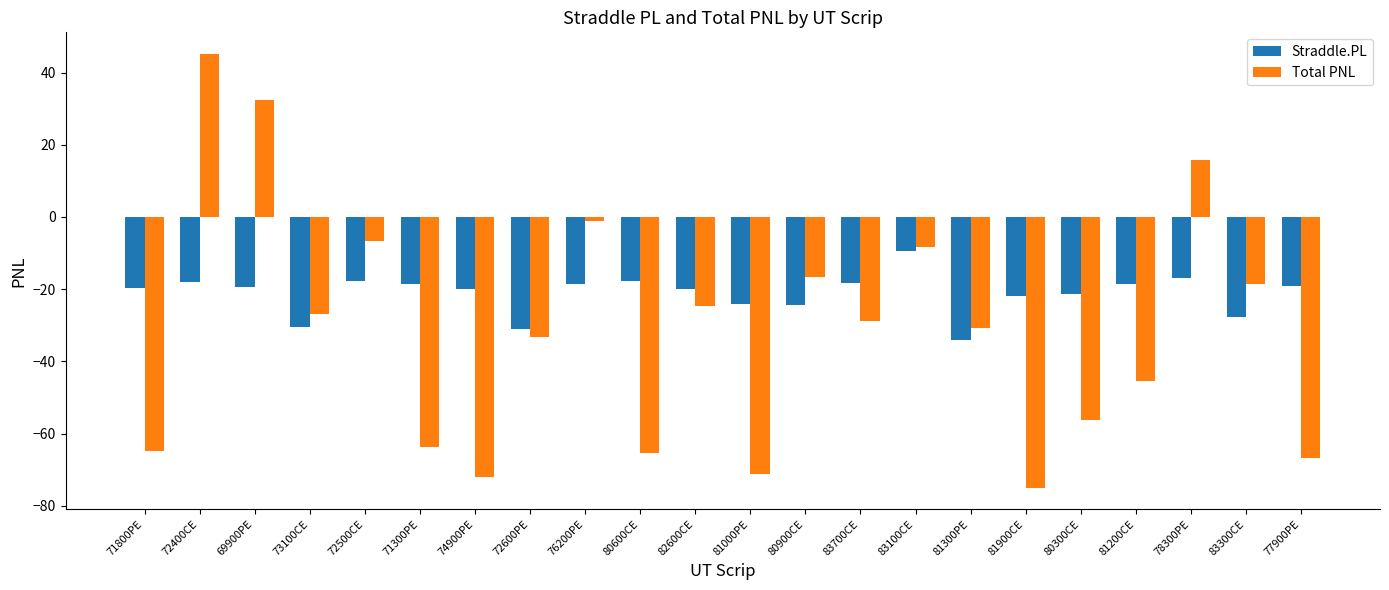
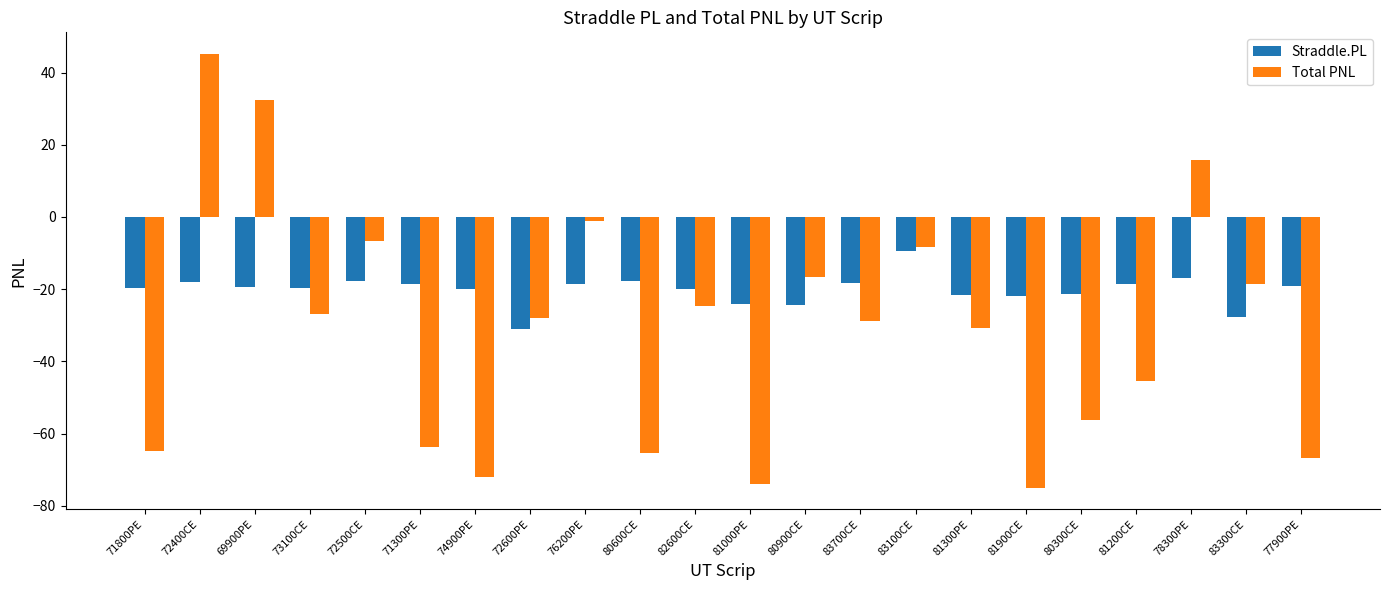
  {
    "Straddle.PL": {
      "71800PE": -20,
      "72400CE": -18,
      "69900PE": -19,
-     "73100CE": -31,
+     "73100CE": -20,
      "72500CE": -18,
      "71300PE": -18,
      "74900PE": -20,
      "72600PE": -31,
      "76200PE": -18,
      "80600CE": -18,
      "82600CE": -20,
      "81000PE": -24,
      "80900CE": -24,
      "83700CE": -18,
      "83100CE": -9,
-     "81300PE": -34,
+     "81300PE": -22,
      "81900CE": -22,
      "80300CE": -21,
      "81200CE": -19,
      "78300PE": -17,
      "83300CE": -28,
      "77900PE": -19
    },
    "Total PNL": {
      "71800PE": -65,
      "72400CE": 45,
      "69900PE": 32,
      "73100CE": -27,
      "72500CE": -7,
      "71300PE": -64,
      "74900PE": -72,
-     "72600PE": -33,
+     "72600PE": -28,
      "76200PE": -1,
      "80600CE": -65,
      "82600CE": -25,
-     "81000PE": -71,
+     "81000PE": -74,
      "80900CE": -17,
      "83700CE": -29,
      "83100CE": -8,
      "81300PE": -31,
      "81900CE": -75,
      "80300CE": -56,
      "81200CE": -46,
      "78300PE": 16,
      "83300CE": -19,
      "77900PE": -67
    }
  }
